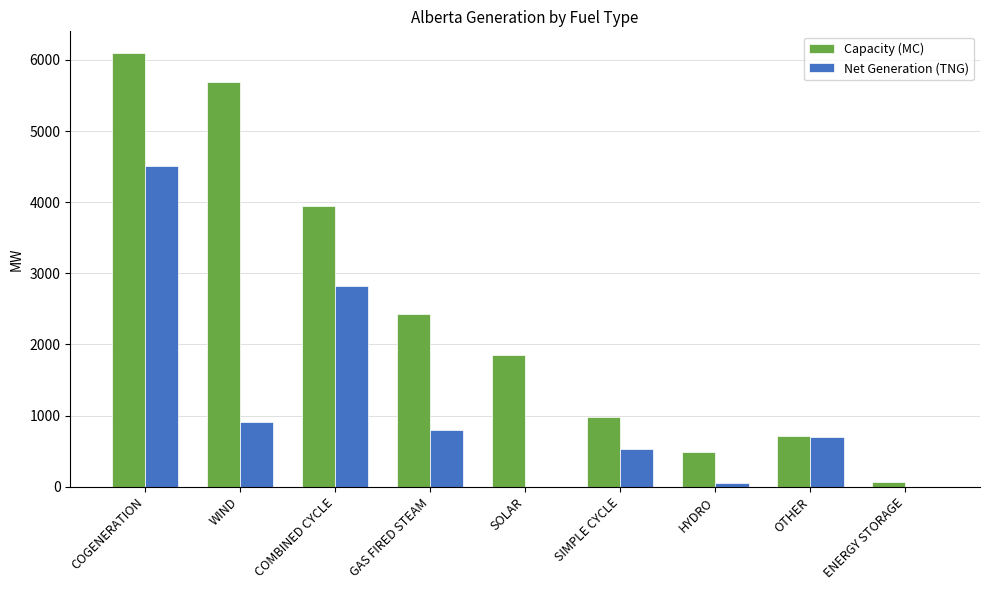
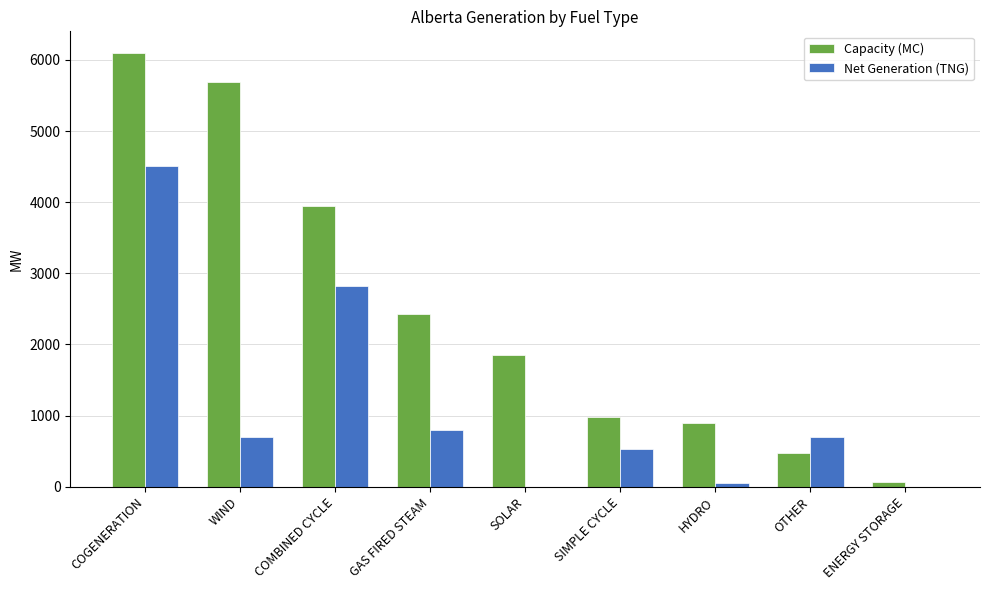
  {
    "Capacity (MC)": {
      "COGENERATION": 6100,
      "WIND": 5700,
      "COMBINED CYCLE": 3900,
      "GAS FIRED STEAM": 2400,
      "SOLAR": 1900,
      "SIMPLE CYCLE": 1000,
-     "HYDRO": 500,
-     "OTHER": 700,
+     "HYDRO": 900,
+     "OTHER": 500,
      "ENERGY STORAGE": 100
    },
    "Net Generation (TNG)": {
      "COGENERATION": 4500,
-     "WIND": 900,
+     "WIND": 700,
      "COMBINED CYCLE": 2800,
      "GAS FIRED STEAM": 800,
      "SIMPLE CYCLE": 500,
      "HYDRO": 100,
      "OTHER": 700,
      "ENERGY STORAGE": 0
    }
  }
